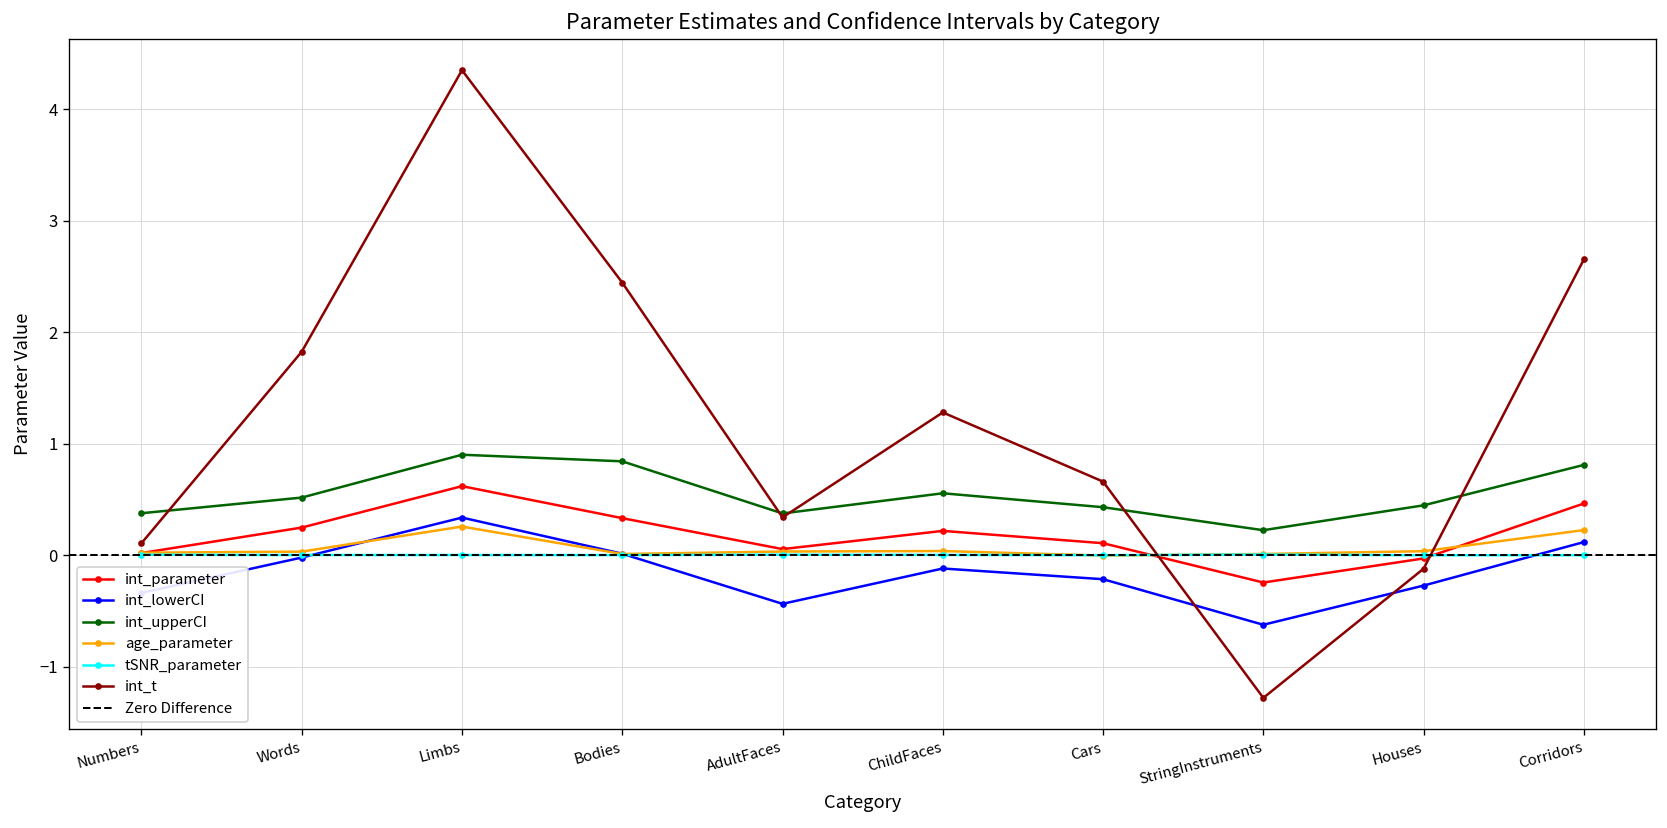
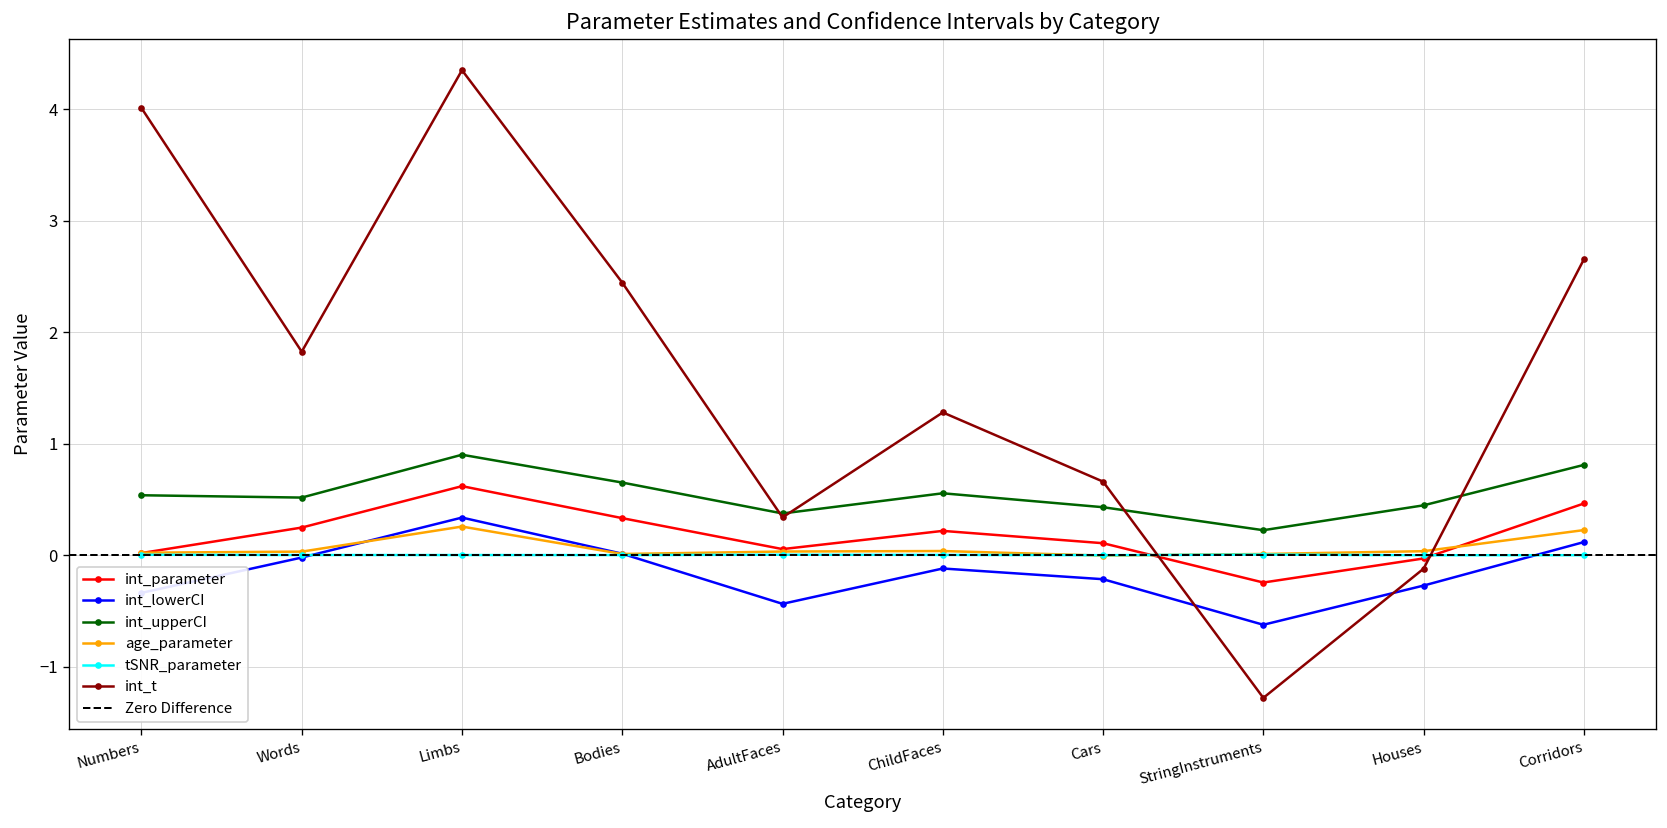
  {
    "int_parameter": {
      "Words": 0.2,
      "Limbs": 0.6,
      "Bodies": 0.3,
      "ChildFaces": 0.2,
      "Cars": 0.1,
      "StringInstruments": -0.2,
      "Houses": 0.0,
      "Corridors": 0.5
    },
    "int_lowerCI": {
      "Limbs": 0.3,
      "AdultFaces": -0.4,
      "ChildFaces": -0.1,
      "Cars": -0.2,
      "StringInstruments": -0.6,
      "Houses": -0.3,
      "Corridors": 0.1
    },
    "int_upperCI": {
-     "Numbers": 0.4,
+     "Numbers": 0.5,
      "Words": 0.5,
      "Limbs": 0.9,
-     "Bodies": 0.8,
+     "Bodies": 0.7,
      "AdultFaces": 0.4,
      "ChildFaces": 0.6,
      "Cars": 0.4,
      "StringInstruments": 0.2,
      "Houses": 0.4,
      "Corridors": 0.8
    },
    "age_parameter": {
      "Words": 0.0,
      "Limbs": 0.3,
      "ChildFaces": 0.0,
      "Houses": 0.0,
      "Corridors": 0.2
    },
    "tSNR_parameter": {
      "Limbs": 0.0,
      "AdultFaces": 0.0,
      "ChildFaces": 0.0,
      "Houses": 0.0,
      "Corridors": 0.0
    },
    "int_t": {
-     "Numbers": 0.1,
+     "Numbers": 4.0,
      "Words": 1.8,
      "Limbs": 4.3,
      "Bodies": 2.4,
      "AdultFaces": 0.3,
      "ChildFaces": 1.3,
      "Cars": 0.7,
      "StringInstruments": -1.3,
      "Houses": -0.1,
      "Corridors": 2.7
    }
  }
